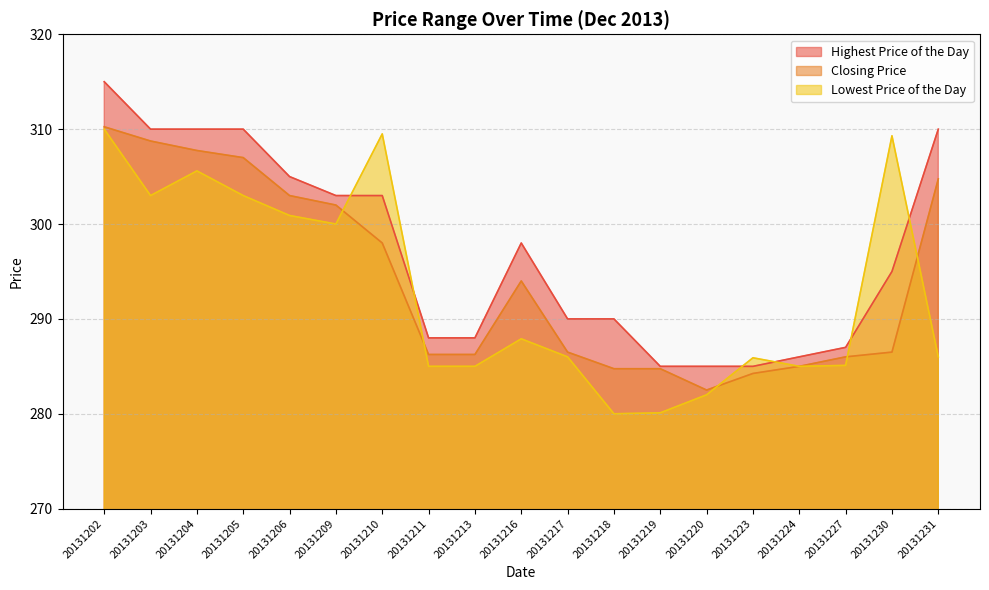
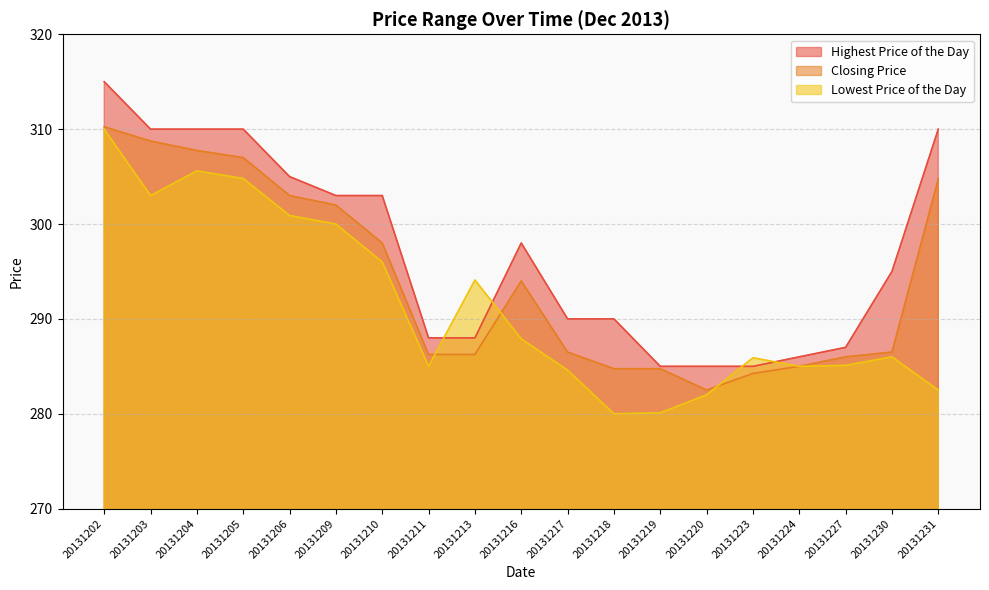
  {
    "Lowest Price of the Day": {
      "20131203": 303,
      "20131204": 306,
-     "20131205": 303,
+     "20131205": 305,
      "20131206": 301,
      "20131209": 300,
-     "20131210": 310,
+     "20131210": 296,
      "20131211": 285,
-     "20131213": 285,
+     "20131213": 294,
      "20131216": 288,
-     "20131217": 286,
+     "20131217": 285,
      "20131218": 280,
      "20131219": 280,
      "20131220": 282,
      "20131223": 286,
      "20131227": 285,
-     "20131230": 309,
-     "20131231": 286
+     "20131230": 286,
+     "20131231": 283
    }
  }
